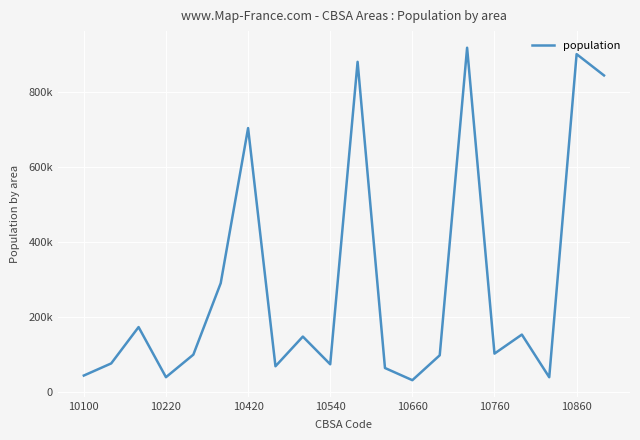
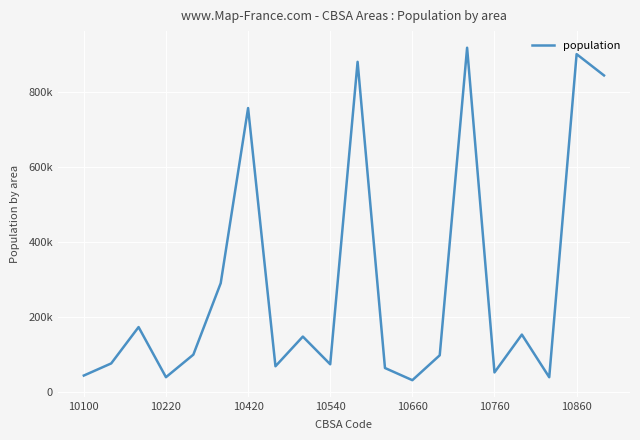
  {
    "10100": 40000,
    "10220": 40000,
-   "10420": 700000,
+   "10420": 760000,
    "10540": 70000,
    "10660": 30000,
-   "10760": 100000,
+   "10760": 50000,
    "10860": 900000
  }
